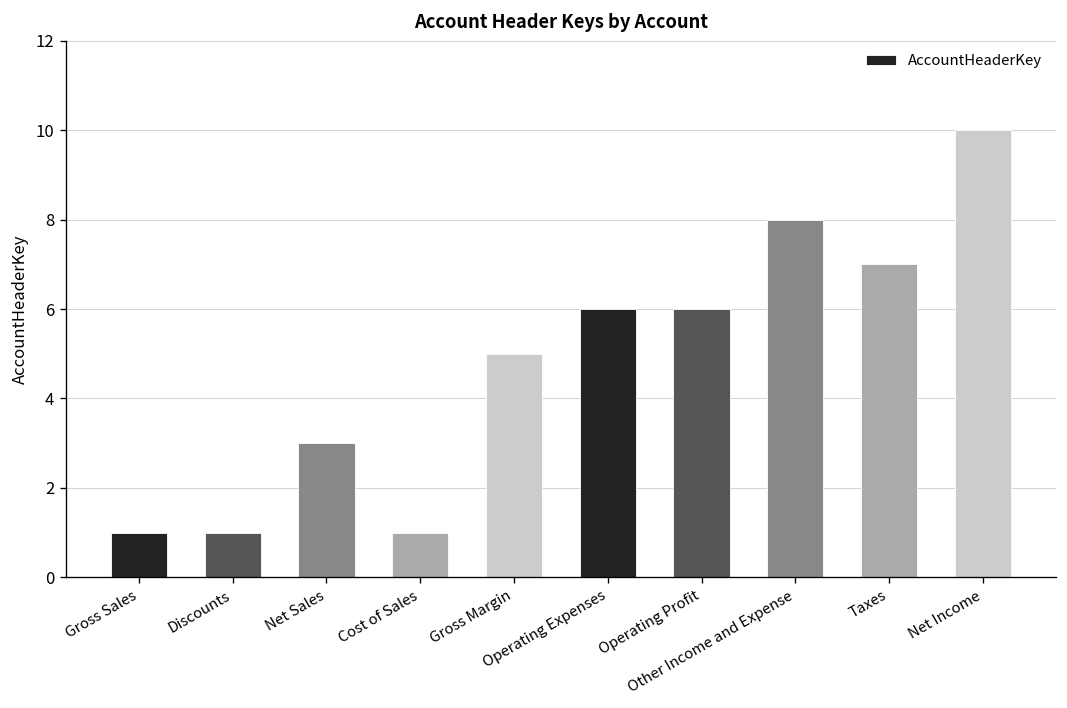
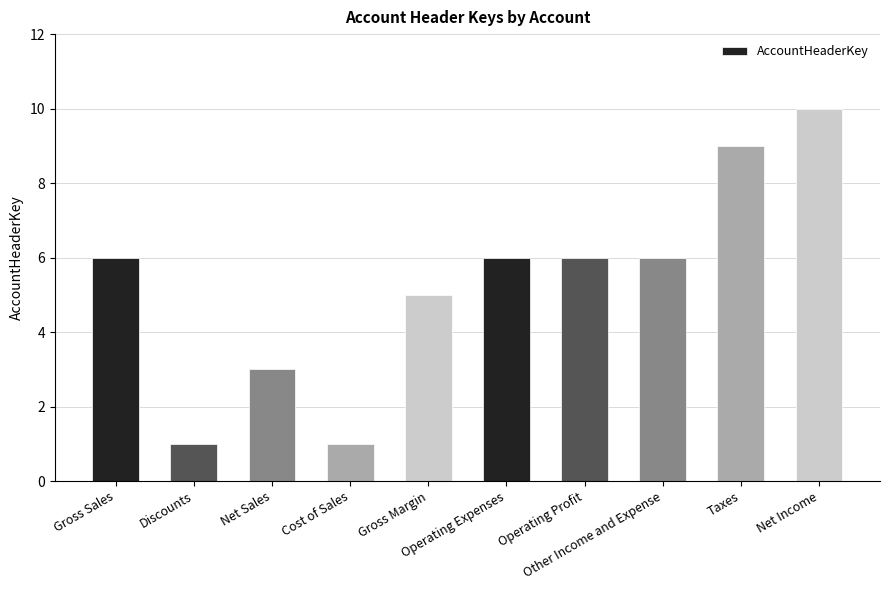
  {
-   "Gross Sales": 1,
+   "Gross Sales": 6,
    "Discounts": 1,
    "Net Sales": 3,
    "Cost of Sales": 1,
    "Gross Margin": 5,
    "Operating Expenses": 6,
    "Operating Profit": 6,
-   "Other Income and Expense": 8,
-   "Taxes": 7,
+   "Other Income and Expense": 6,
+   "Taxes": 9,
    "Net Income": 10
  }
